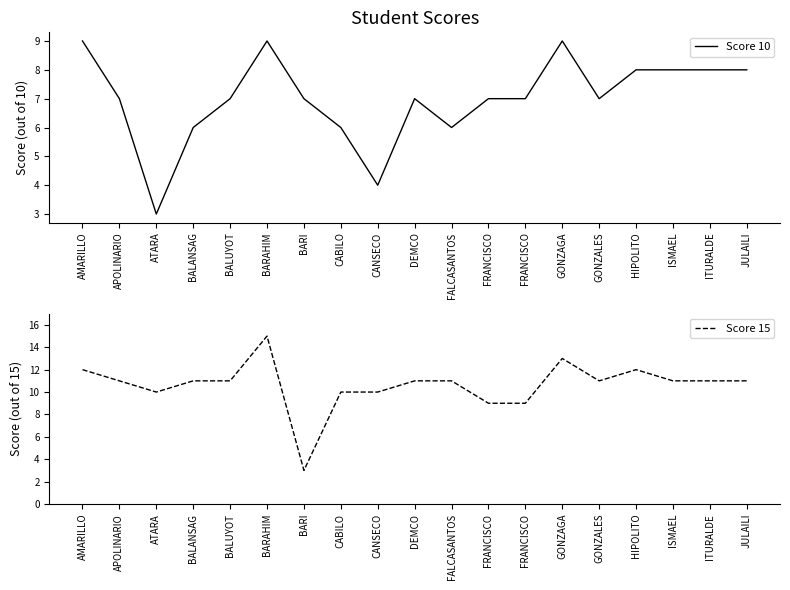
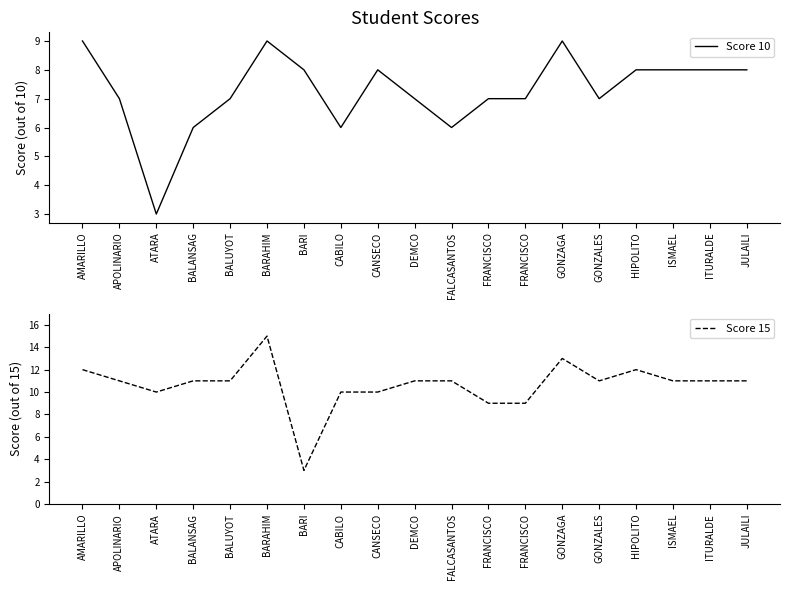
  {
    "Student Scores": {
      "AMARILLO": 9,
      "APOLINARIO": 7,
      "ATARA": 3,
      "BALANSAG": 6,
      "BALUYOT": 7,
      "BARAHIM": 9,
-     "BARI": 7,
+     "BARI": 8,
      "CABILO": 6,
-     "CANSECO": 4,
+     "CANSECO": 8,
      "DEMCO": 7,
      "FALCASANTOS": 6,
      "GONZAGA": 9,
      "GONZALES": 7,
      "HIPOLITO": 8,
      "ISMAEL": 8,
      "ITURALDE": 8,
      "JULAILI": 8
    }
  }
